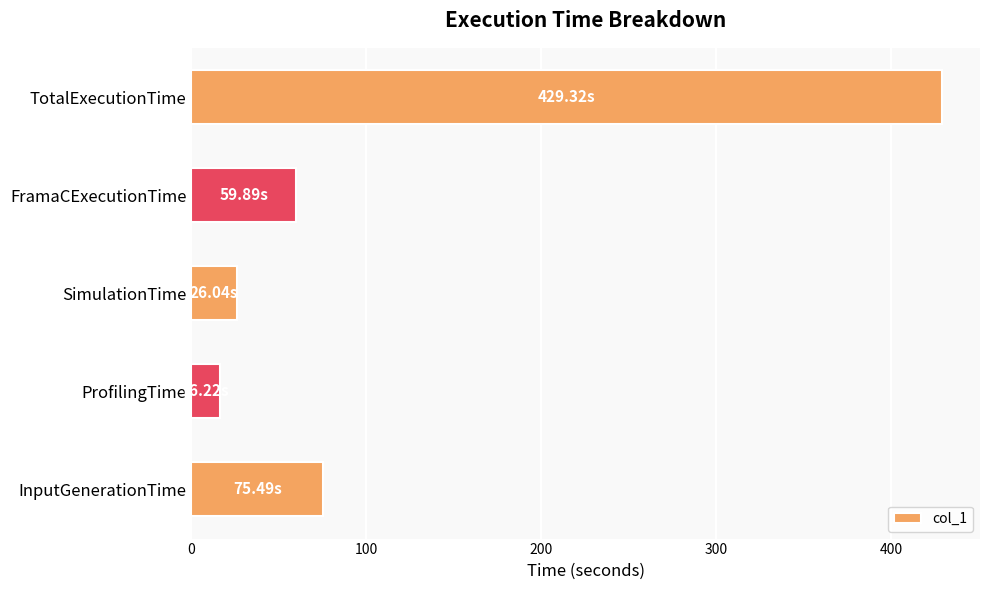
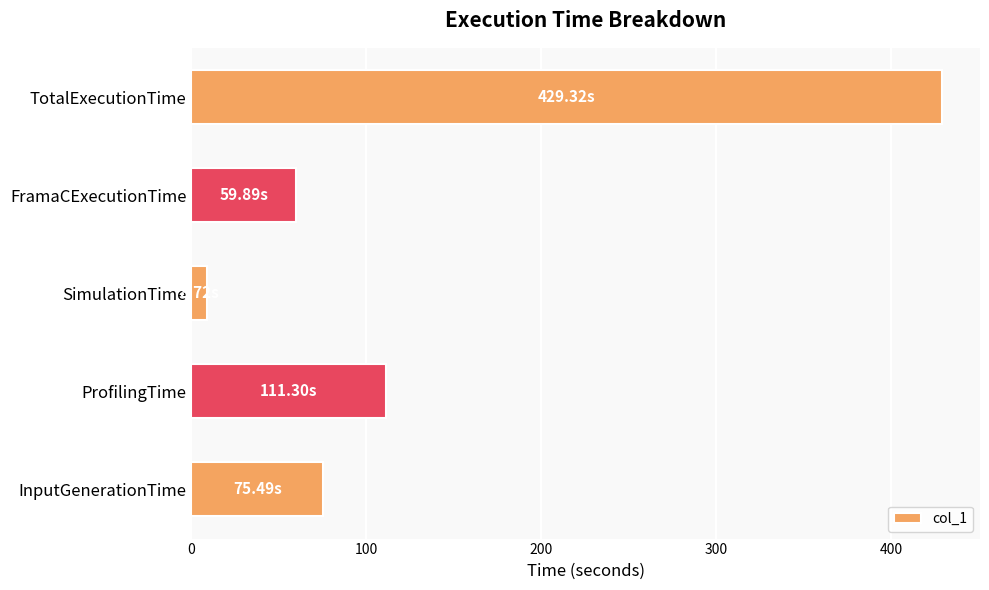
  {
    "TotalExecutionTime": "429.32s",
    "FramaCExecutionTime": "59.89s",
-   "SimulationTime": "26",
-   "ProfilingTime": "16.22s",
+   "SimulationTime": "9",
+   "ProfilingTime": "111.30s",
    "InputGenerationTime": "75.49s"
  }
